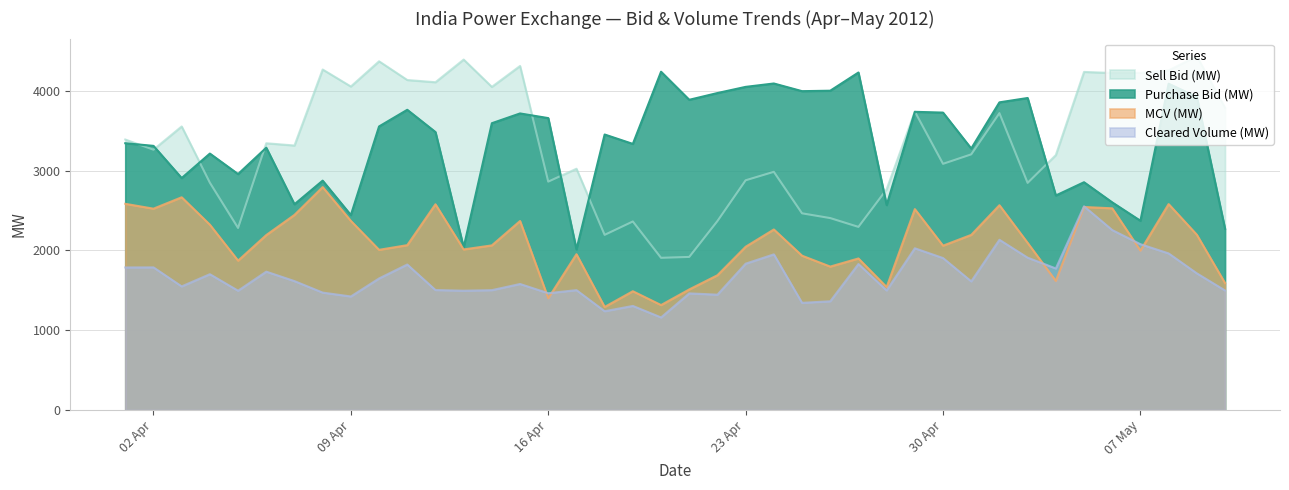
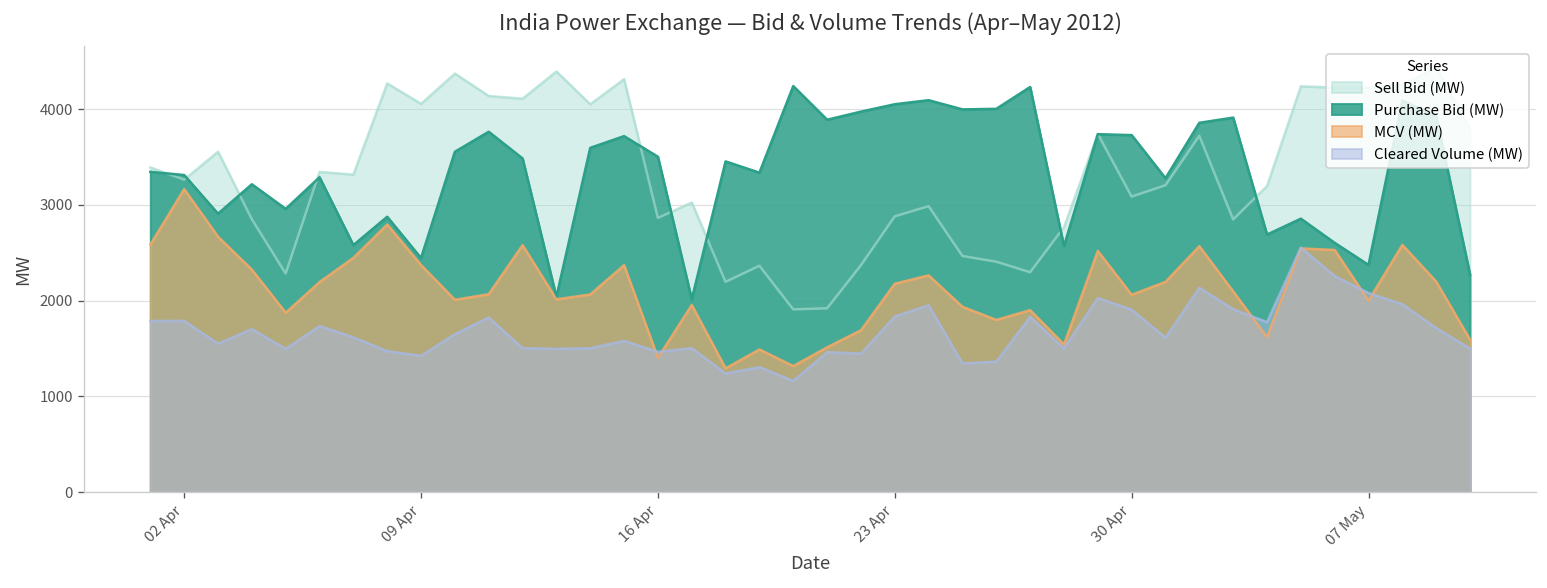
  {
    "Purchase Bid (MW)": {
      "02 Apr": 3300,
      "09 Apr": 2400,
-     "16 Apr": 3700,
+     "16 Apr": 3500,
      "23 Apr": 4100,
      "30 Apr": 3700,
      "07 May": 2400
    },
    "MCV (MW)": {
-     "02 Apr": 2500,
+     "02 Apr": 3200,
      "09 Apr": 2400,
      "16 Apr": 1400,
-     "23 Apr": 2000,
+     "23 Apr": 2200,
      "30 Apr": 2100,
      "07 May": 2000
    }
  }
